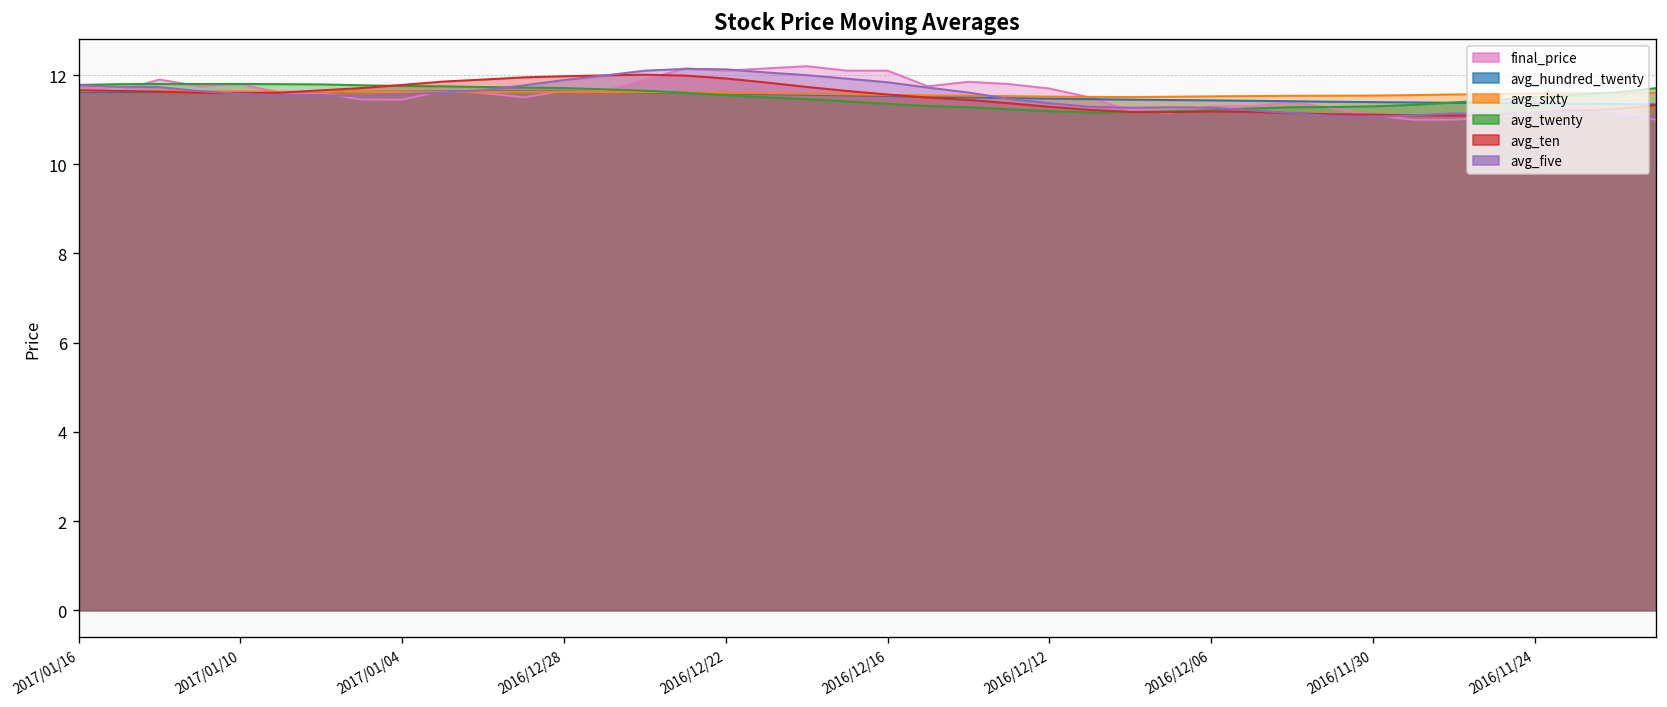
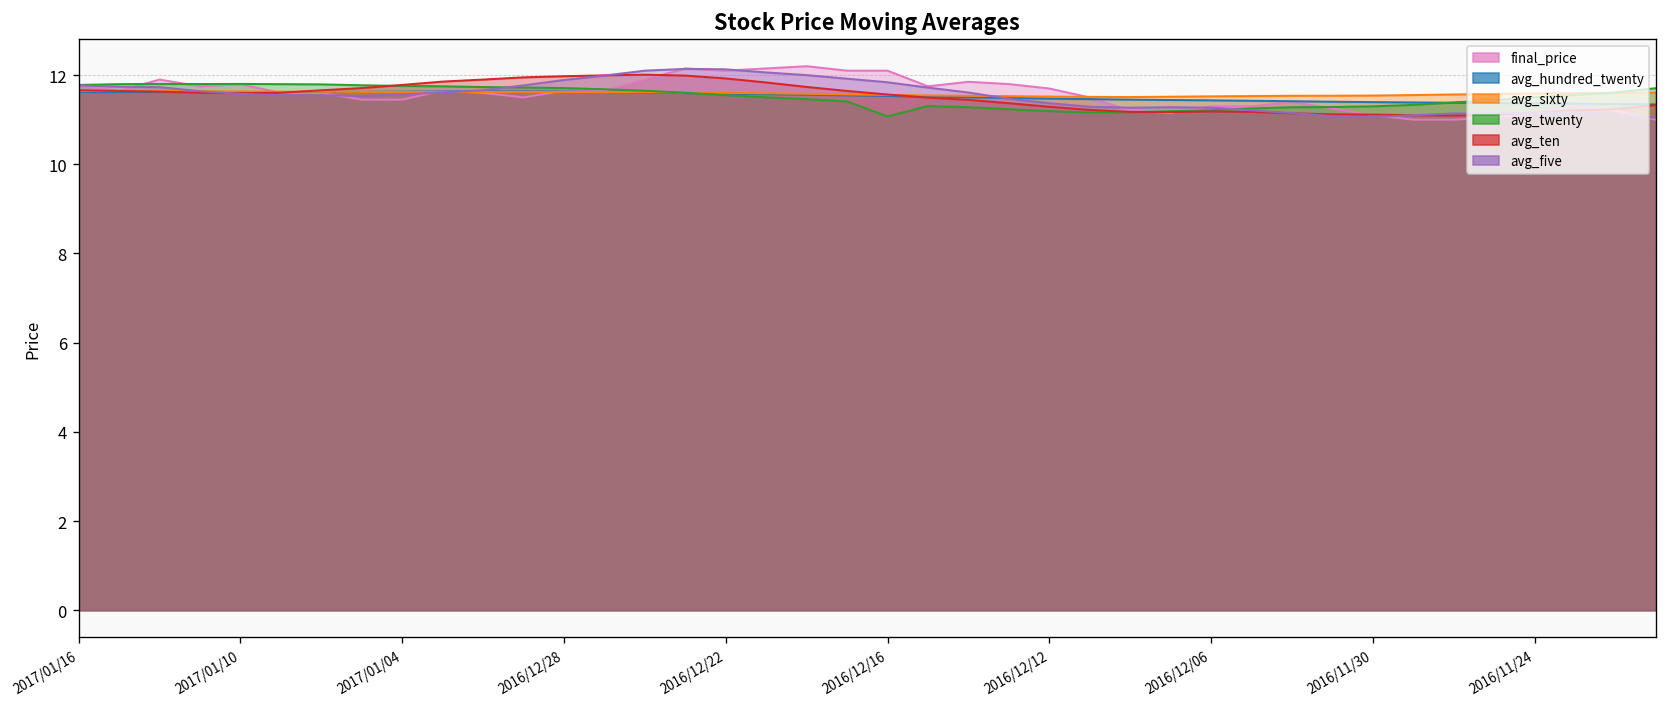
  {
    "avg_hundred_twenty": {
      "2016/12/06": 11.4,
      "2016/11/30": 11.4
    },
    "avg_twenty": {
-     "2016/12/16": 11.4,
+     "2016/12/16": 11.1,
      "2016/12/12": 11.2,
      "2016/11/30": 11.3
    }
  }
